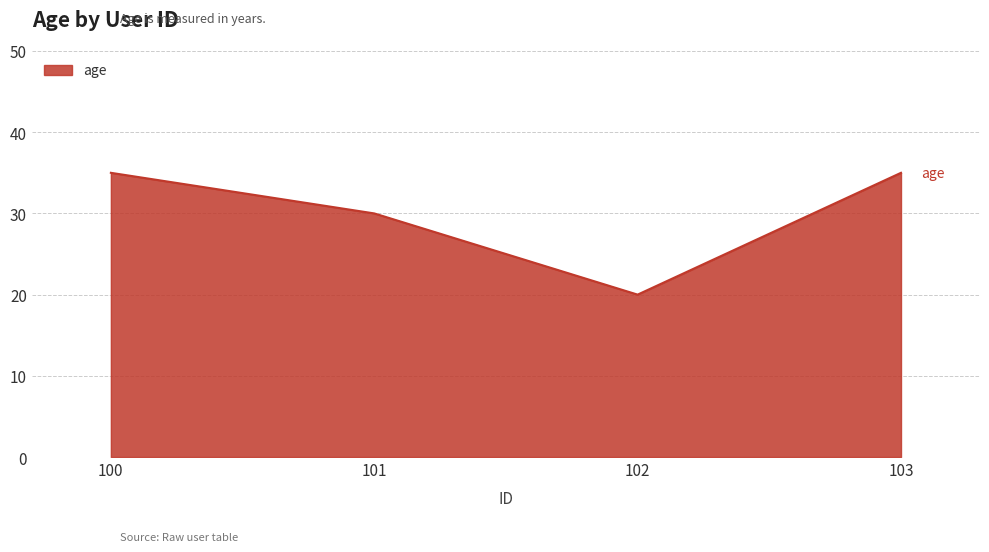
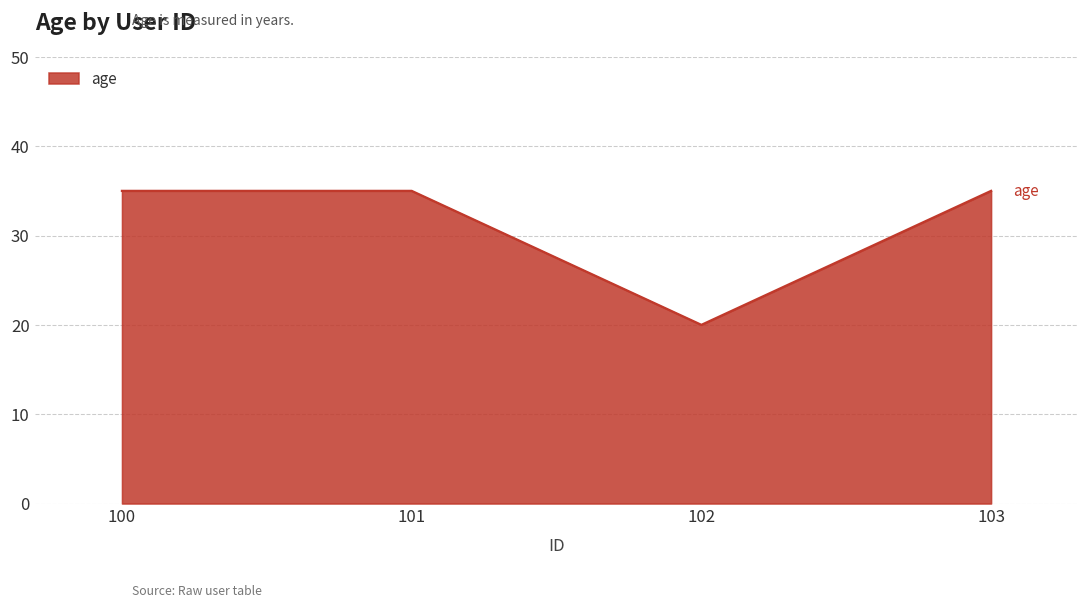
  {
    "100": 35,
-   "101": 30,
+   "101": 35,
    "102": 20,
    "103": 35
  }
